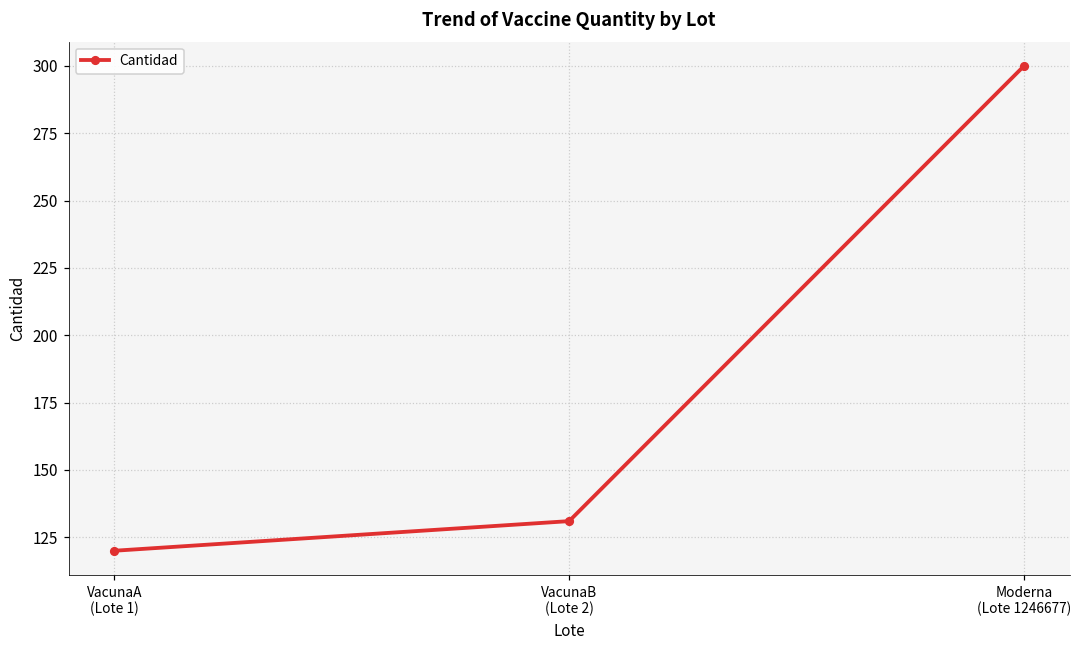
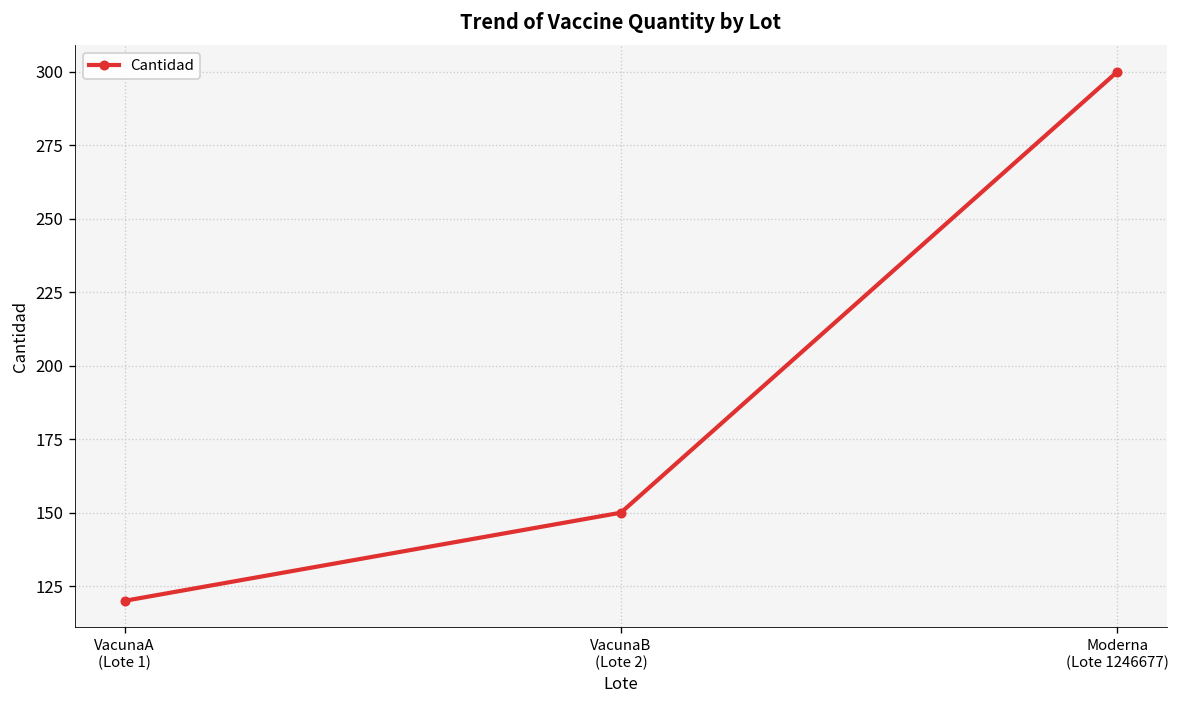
  {
    "VacunaA (Lote 1)": 120,
-   "VacunaB (Lote 2)": 131,
+   "VacunaB (Lote 2)": 150,
    "Moderna (Lote 1246677)": 300
  }
